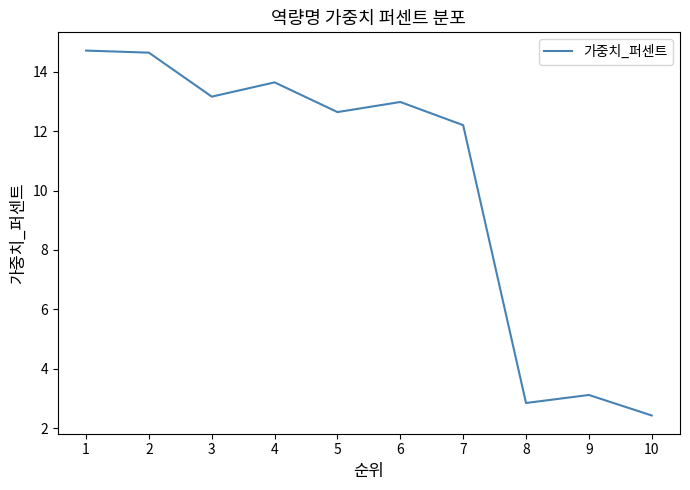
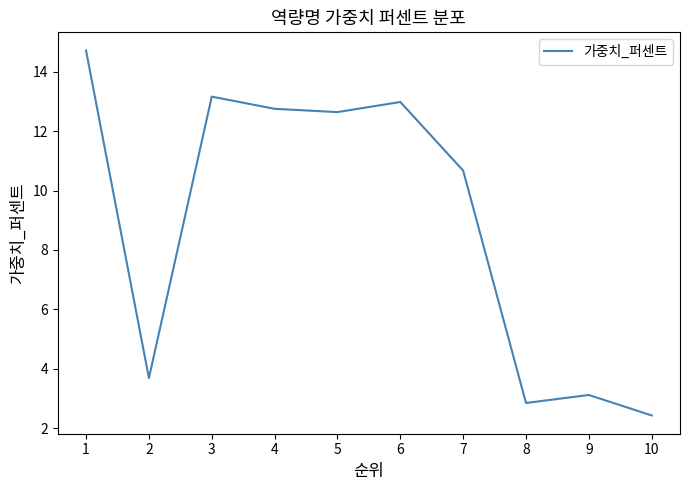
  {
    "1": 14.7,
-   "2": 14.6,
+   "2": 3.7,
    "3": 13.2,
-   "4": 13.6,
+   "4": 12.8,
    "5": 12.6,
    "6": 13.0,
-   "7": 12.2,
+   "7": 10.7,
    "8": 2.9,
    "9": 3.1,
    "10": 2.4
  }
